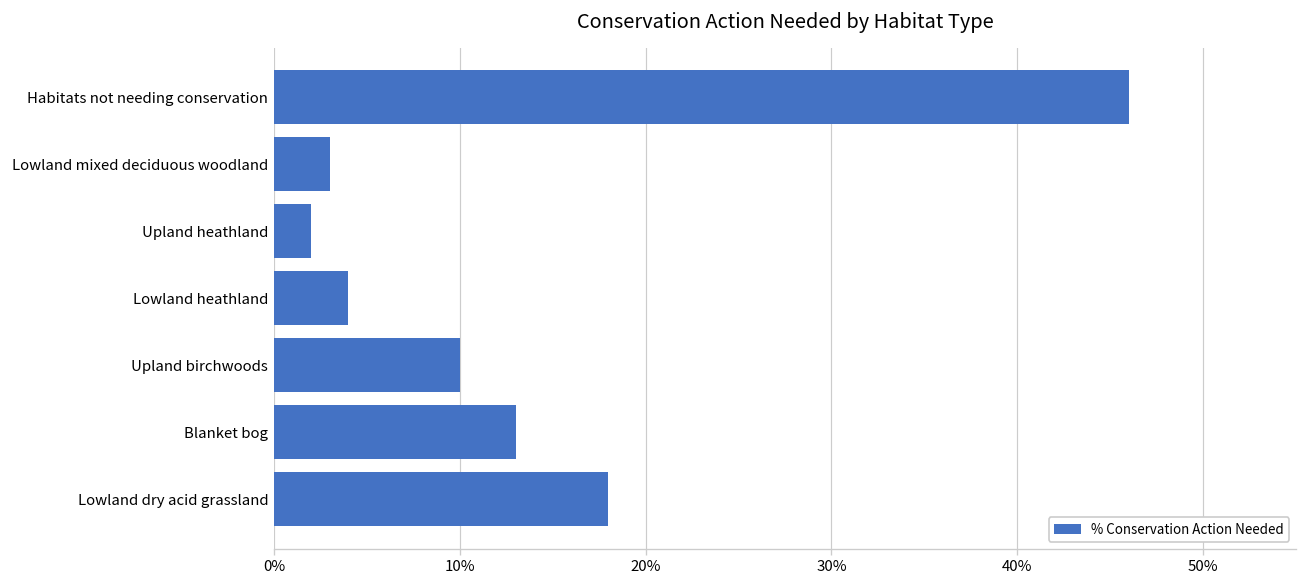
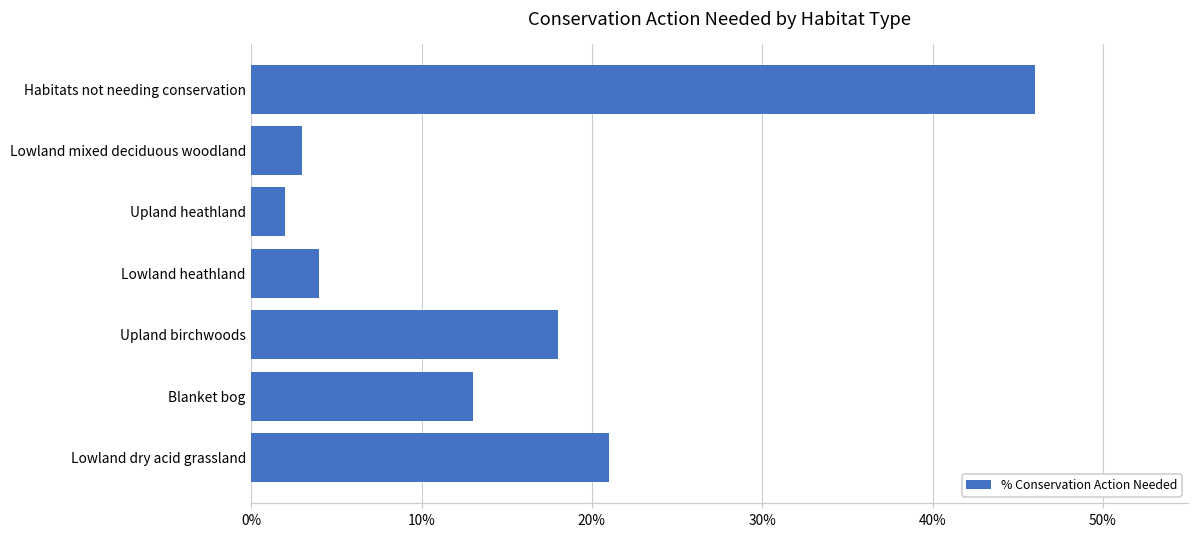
  {
    "Habitats not needing conservation": "46%",
    "Lowland mixed deciduous woodland": "3%",
    "Upland heathland": "2%",
    "Lowland heathland": "4%",
-   "Upland birchwoods": "10%",
+   "Upland birchwoods": "18%",
    "Blanket bog": "13%",
-   "Lowland dry acid grassland": "18%"
+   "Lowland dry acid grassland": "21%"
  }
